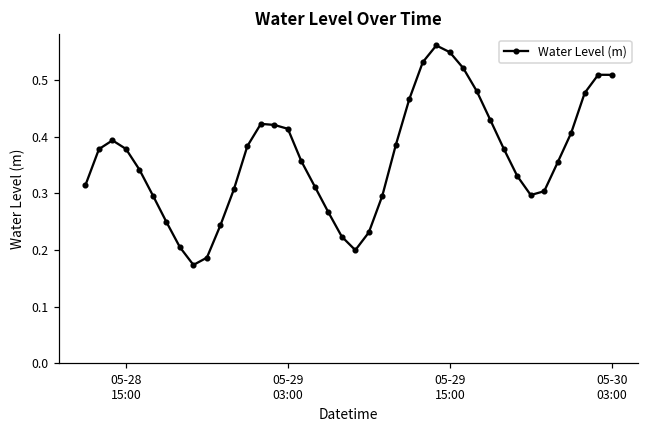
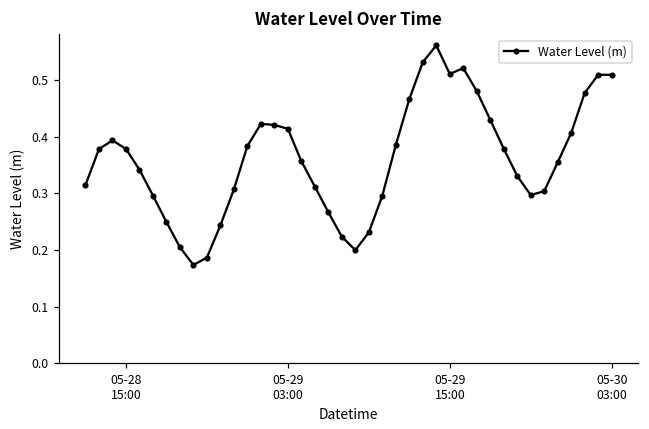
  {
    "05-28 15:00": 0.38,
    "05-29 03:00": 0.41,
-   "05-29 15:00": 0.55,
+   "05-29 15:00": 0.51,
    "05-30 03:00": 0.51
  }
